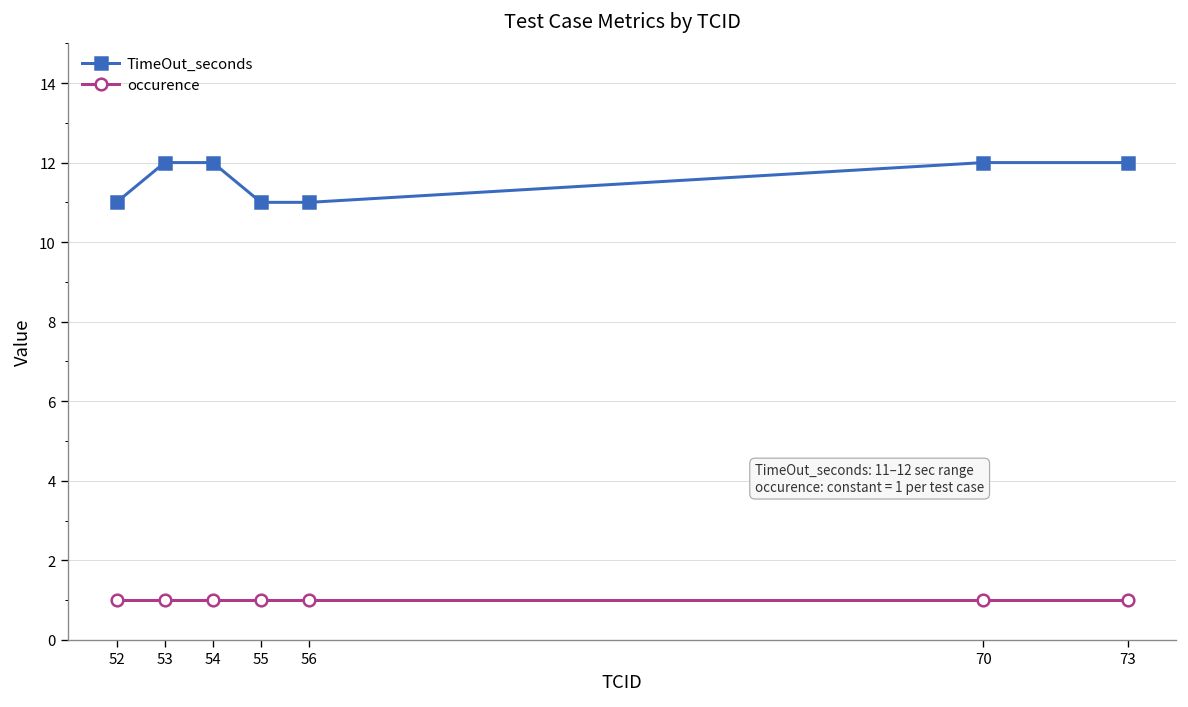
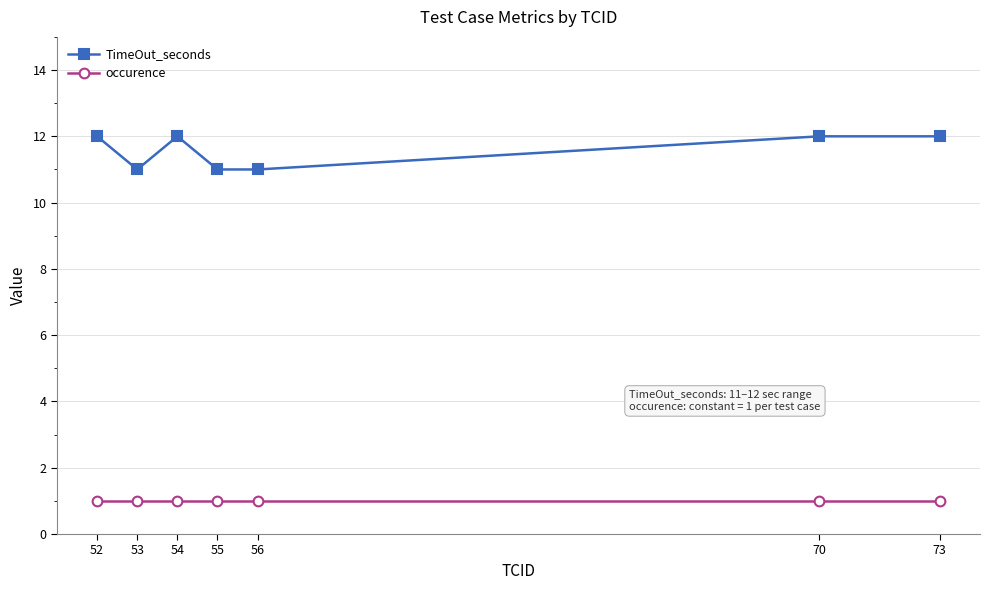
  {
    "TimeOut_seconds": {
-     "52": 11,
-     "53": 12,
+     "52": 12,
+     "53": 11,
      "54": 12,
      "55": 11,
      "56": 11,
      "70": 12,
      "73": 12
    },
    "occurence": {
      "52": 1,
      "53": 1,
      "54": 1,
      "55": 1,
      "56": 1,
      "70": 1,
      "73": 1
    }
  }
